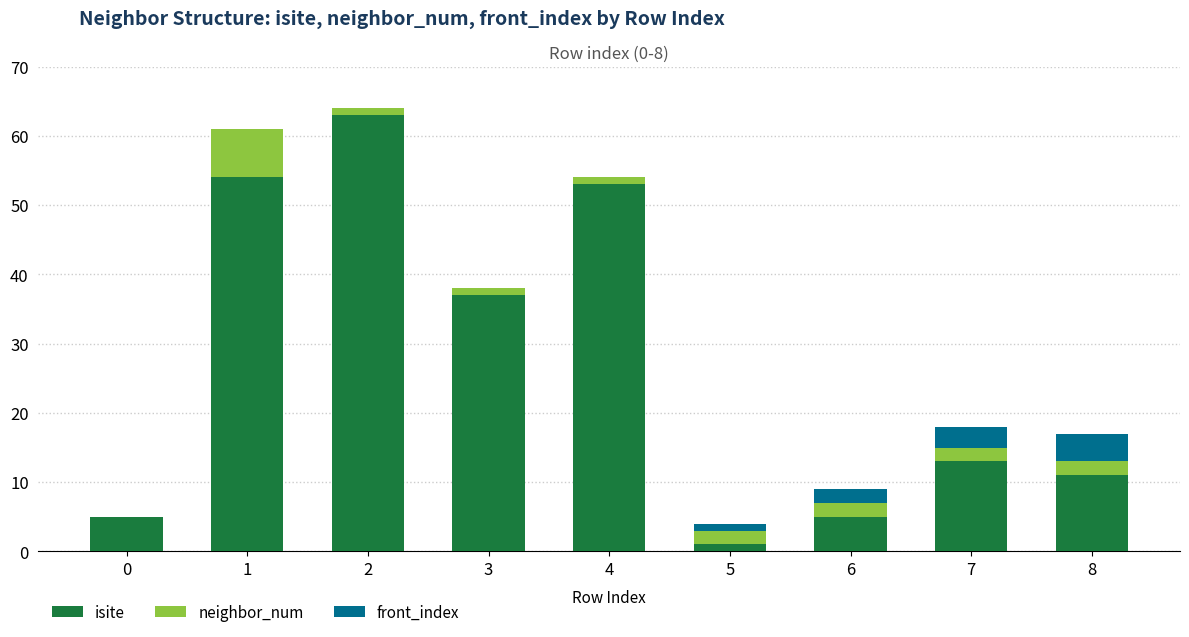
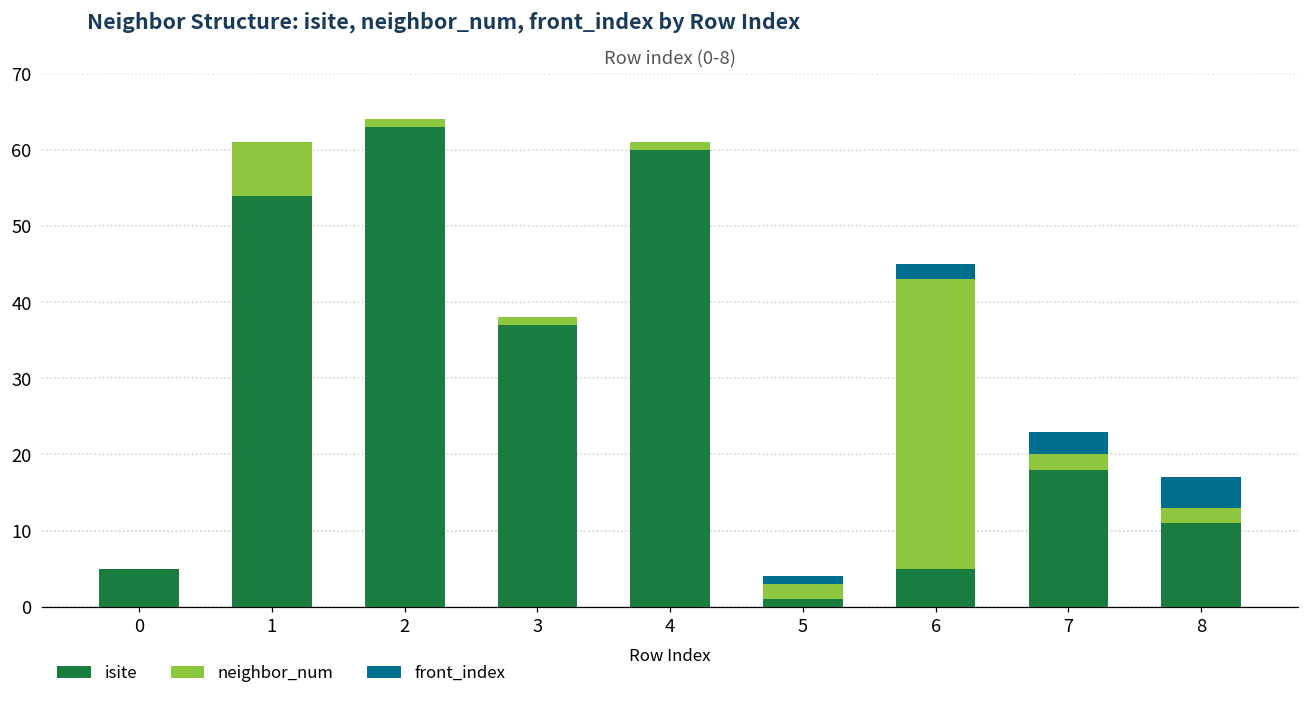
  {
    "isite": {
      "0": 5,
      "1": 54,
      "2": 63,
      "3": 37,
-     "4": 53,
+     "4": 60,
      "5": 1,
      "6": 5,
-     "7": 13,
+     "7": 18,
      "8": 11
    },
    "neighbor_num": {
      "0": 0,
      "1": 7,
      "2": 1,
      "3": 1,
      "4": 1,
      "5": 2,
-     "6": 2,
+     "6": 38,
      "7": 2,
      "8": 2
    },
    "front_index": {
      "0": 0,
      "1": 0,
      "2": 0,
      "3": 0,
      "4": 0,
      "5": 1,
      "6": 2,
      "7": 3,
      "8": 4
    }
  }
